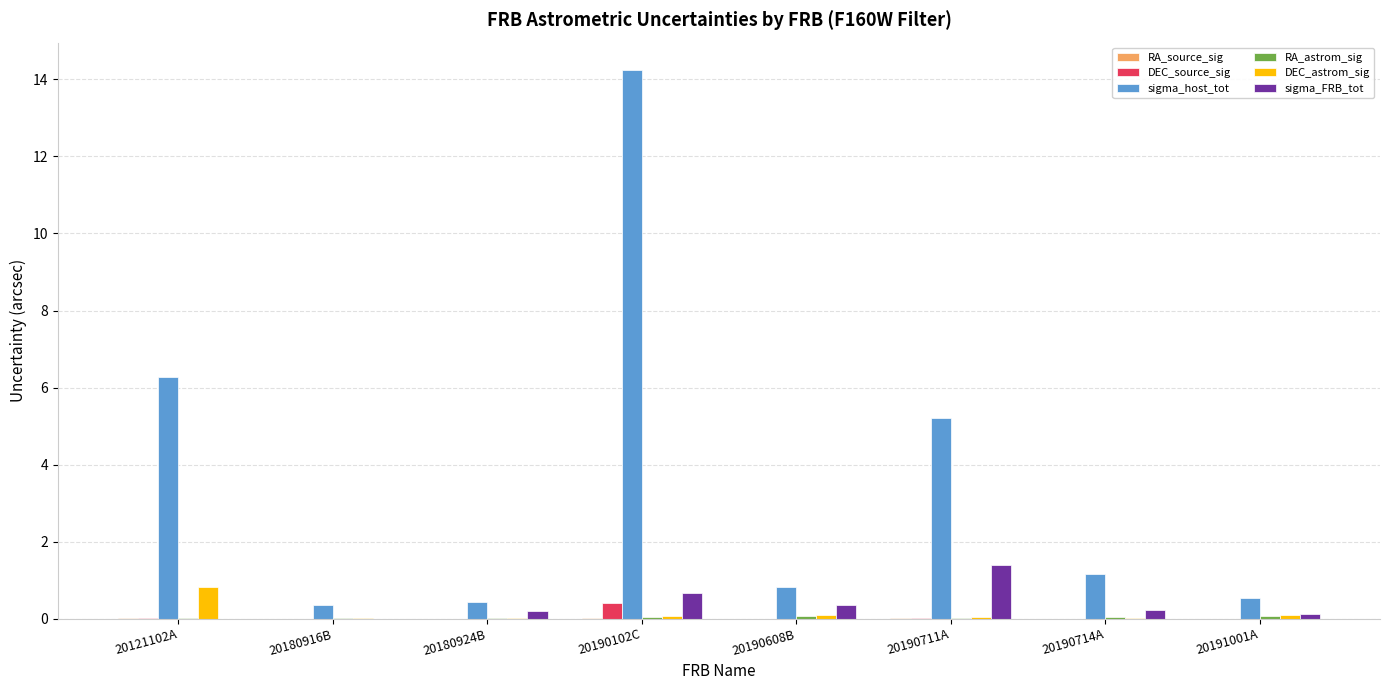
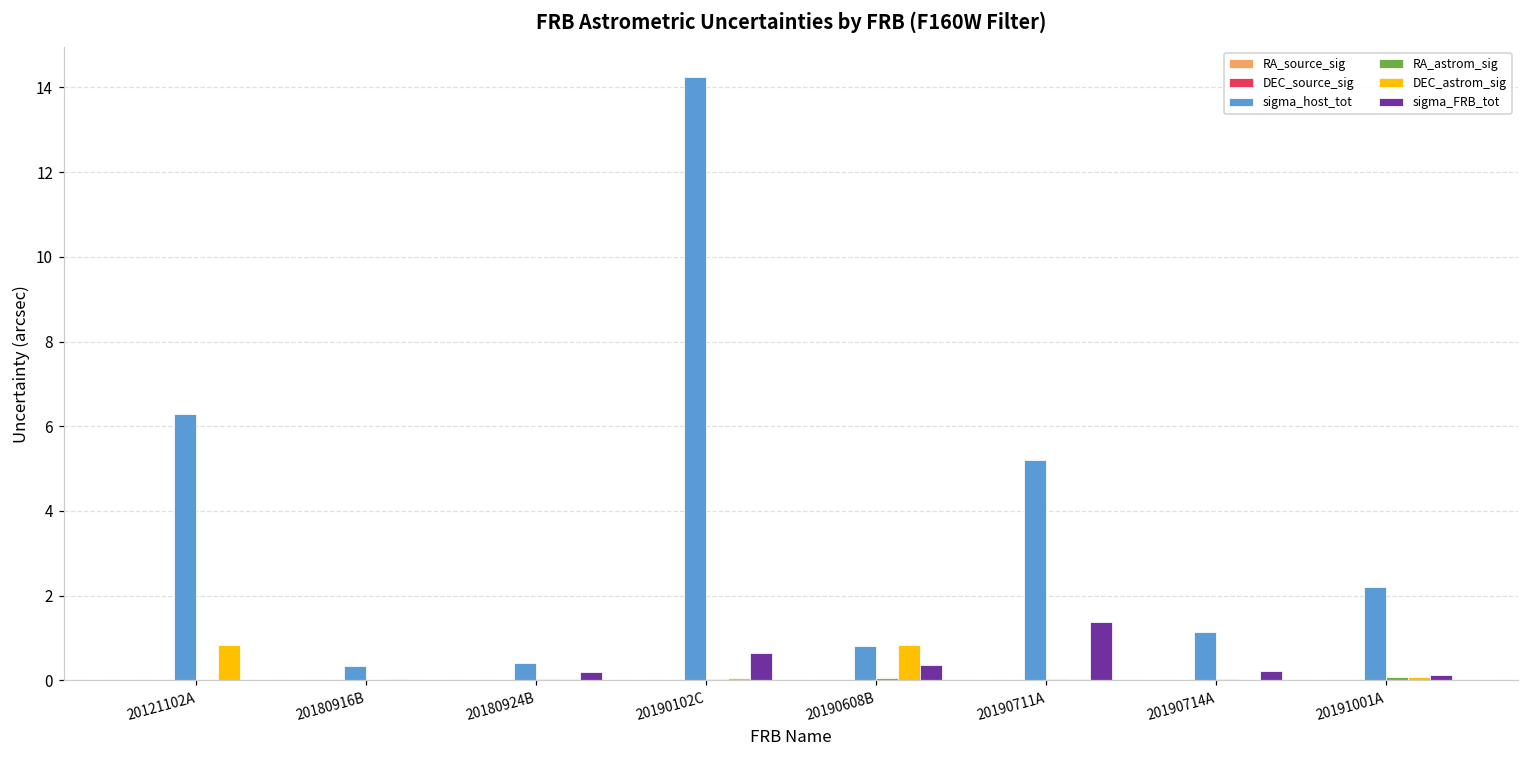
  {
    "DEC_source_sig": {
-     "20190102C": 0.4
+     "20190102C": 0.0
    },
    "sigma_host_tot": {
      "20121102A": 6.3,
      "20180916B": 0.3,
      "20180924B": 0.4,
      "20190102C": 14.2,
      "20190608B": 0.8,
      "20190711A": 5.2,
      "20190714A": 1.1,
-     "20191001A": 0.5
+     "20191001A": 2.2
    },
    "RA_astrom_sig": {
      "20191001A": 0.1
    },
    "DEC_astrom_sig": {
      "20121102A": 0.8,
      "20190102C": 0.1,
-     "20190608B": 0.1,
+     "20190608B": 0.8,
      "20191001A": 0.1
    },
    "sigma_FRB_tot": {
      "20121102A": 0.0,
      "20180916B": 0.0,
      "20180924B": 0.2,
      "20190102C": 0.7,
      "20190608B": 0.4,
      "20190711A": 1.4,
      "20190714A": 0.2,
      "20191001A": 0.1
    }
  }
